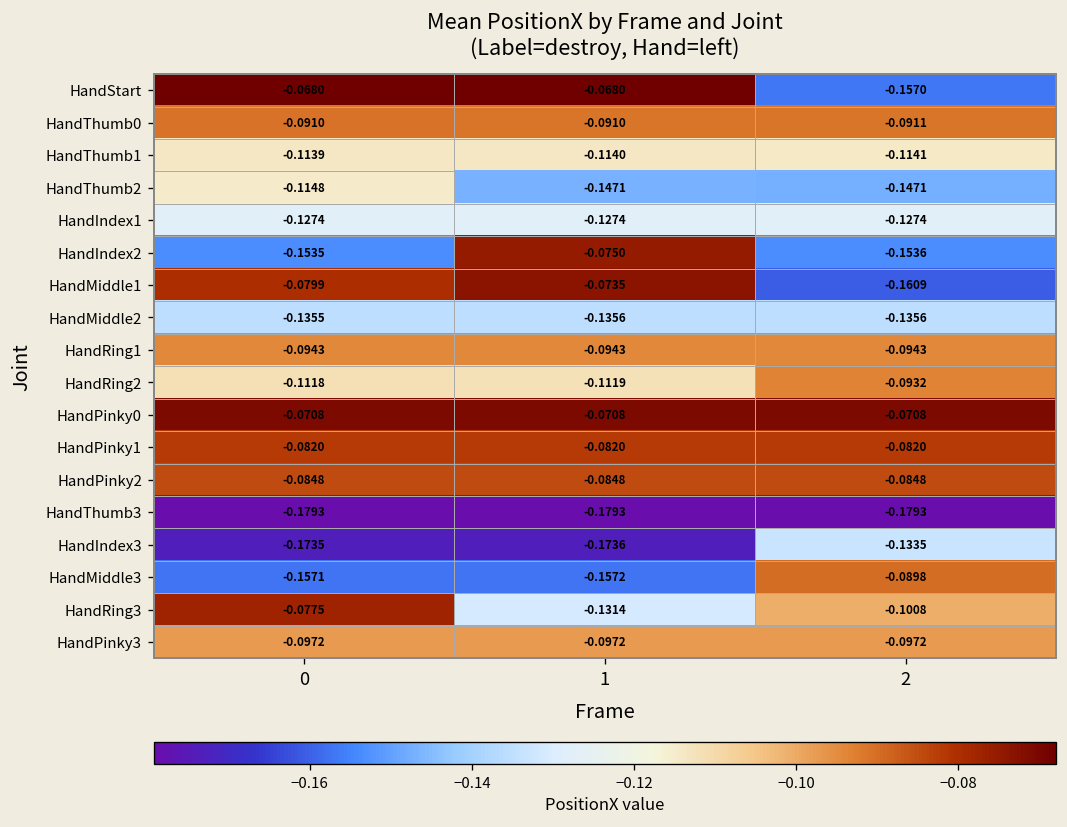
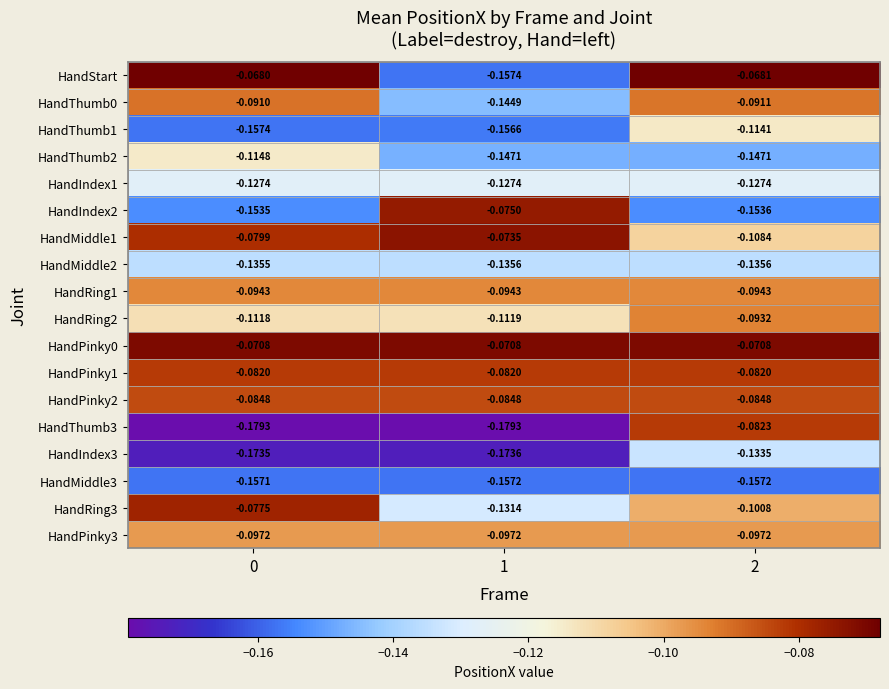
  {
    "HandStart": {
      "0": -0.0680,
-     "1": -0.0680,
-     "2": -0.1570
+     "1": -0.1574,
+     "2": -0.0681
    },
    "HandThumb0": {
      "0": -0.0910,
-     "1": -0.0910,
+     "1": -0.1449,
      "2": -0.0911
    },
    "HandThumb1": {
-     "0": -0.1139,
-     "1": -0.1140,
+     "0": -0.1574,
+     "1": -0.1566,
      "2": -0.1141
    },
    "HandThumb2": {
      "0": -0.1148,
      "1": -0.1471,
      "2": -0.1471
    },
    "HandIndex1": {
      "0": -0.1274,
      "1": -0.1274,
      "2": -0.1274
    },
    "HandIndex2": {
      "0": -0.1535,
      "1": -0.0750,
      "2": -0.1536
    },
    "HandMiddle1": {
      "0": -0.0799,
      "1": -0.0735,
-     "2": -0.1609
+     "2": -0.1084
    },
    "HandMiddle2": {
      "0": -0.1355,
      "1": -0.1356,
      "2": -0.1356
    },
    "HandRing1": {
      "0": -0.0943,
      "1": -0.0943,
      "2": -0.0943
    },
    "HandRing2": {
      "0": -0.1118,
      "1": -0.1119,
      "2": -0.0932
    },
    "HandPinky0": {
      "0": -0.0708,
      "1": -0.0708,
      "2": -0.0708
    },
    "HandPinky1": {
      "0": -0.0820,
      "1": -0.0820,
      "2": -0.0820
    },
    "HandPinky2": {
      "0": -0.0848,
      "1": -0.0848,
      "2": -0.0848
    },
    "HandThumb3": {
      "0": -0.1793,
      "1": -0.1793,
-     "2": -0.1793
+     "2": -0.0823
    },
    "HandIndex3": {
      "0": -0.1735,
      "1": -0.1736,
      "2": -0.1335
    },
    "HandMiddle3": {
      "0": -0.1571,
      "1": -0.1572,
-     "2": -0.0898
+     "2": -0.1572
    },
    "HandRing3": {
      "0": -0.0775,
      "1": -0.1314,
      "2": -0.1008
    },
    "HandPinky3": {
      "0": -0.0972,
      "1": -0.0972,
      "2": -0.0972
    }
  }
